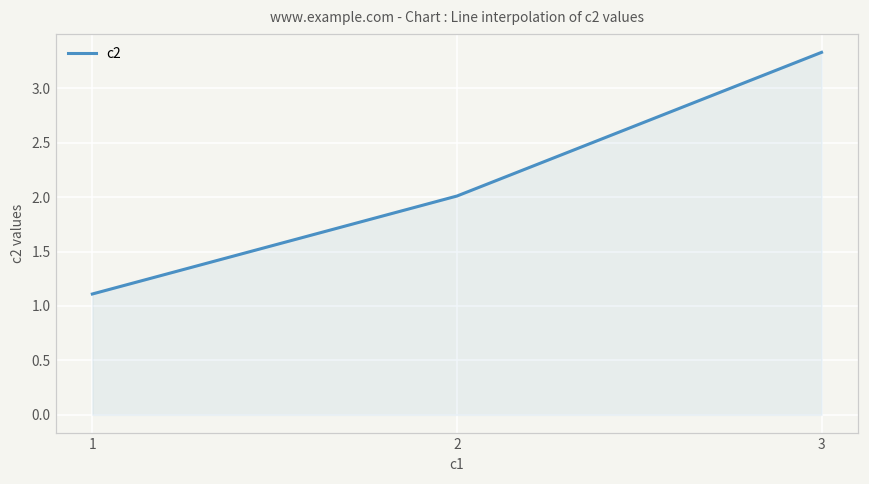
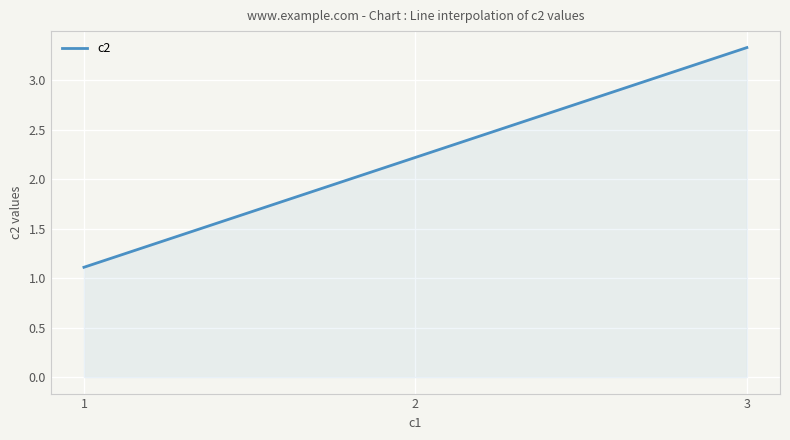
  {
    "1": 1.1,
-   "2": 2.0,
+   "2": 2.2,
    "3": 3.3
  }
